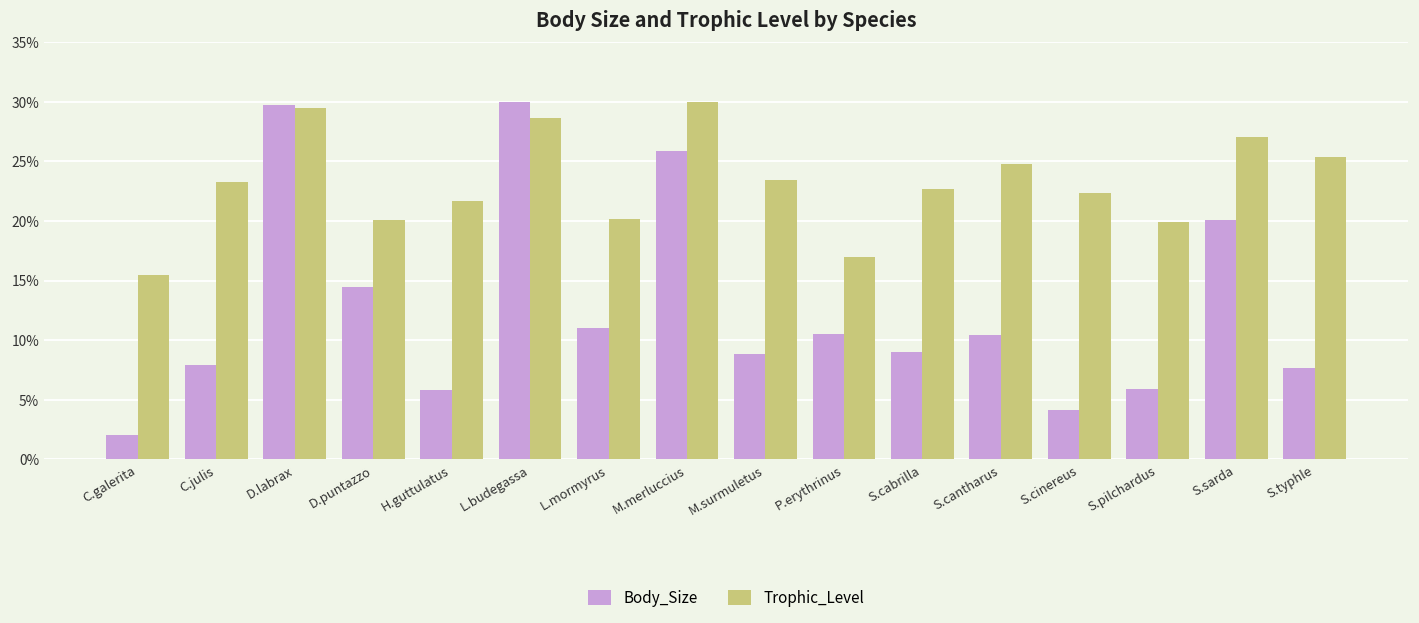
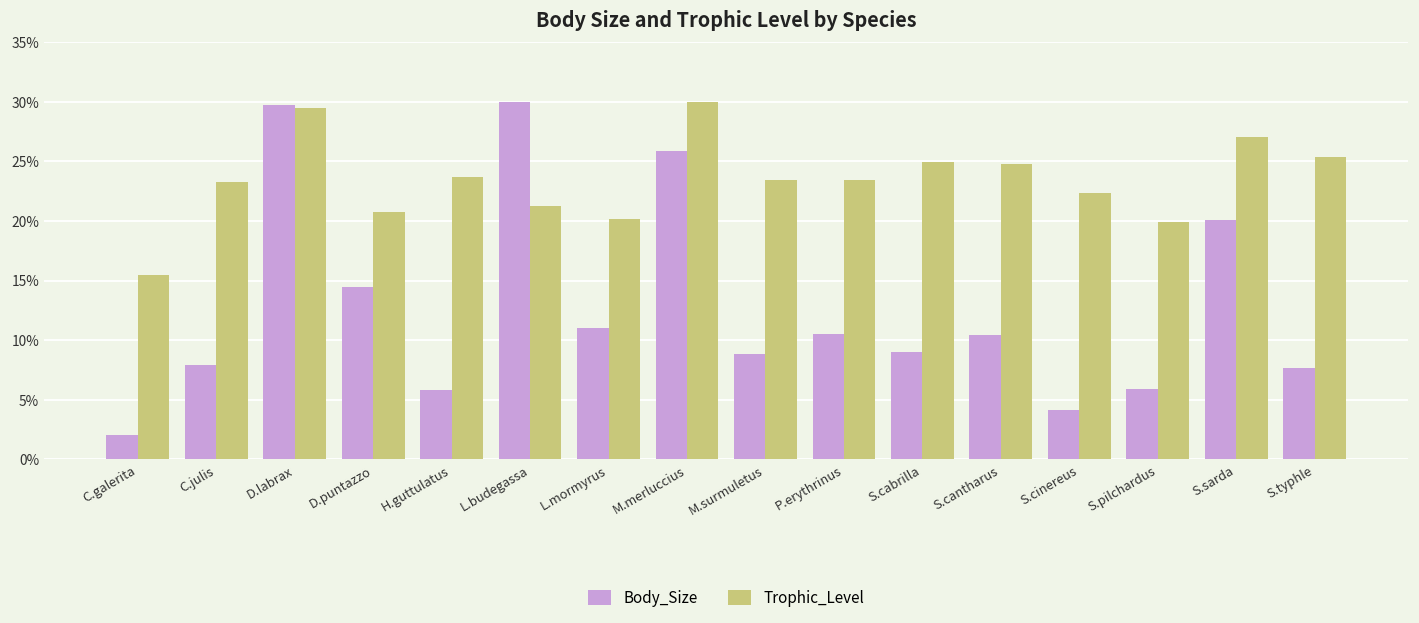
  {
    "Body_Size": {
      "C.galerita": "2.0%",
      "C.julis": "7.9%",
      "D.labrax": "29.8%",
      "D.puntazzo": "14.5%",
      "H.guttulatus": "5.8%",
      "L.budegassa": "30.0%",
      "L.mormyrus": "11.0%",
      "M.merluccius": "25.9%",
      "M.surmuletus": "8.8%",
      "P.erythrinus": "10.5%",
      "S.cabrilla": "9.0%",
      "S.cantharus": "10.4%",
      "S.cinereus": "4.1%",
      "S.pilchardus": "5.9%",
      "S.sarda": "20.1%",
      "S.typhle": "7.6%"
    },
    "Trophic_Level": {
      "C.galerita": "15.4%",
      "C.julis": "23.3%",
      "D.labrax": "29.5%",
-     "D.puntazzo": "20.0%",
-     "H.guttulatus": "21.7%",
-     "L.budegassa": "28.6%",
+     "D.puntazzo": "20.8%",
+     "H.guttulatus": "23.7%",
+     "L.budegassa": "21.3%",
      "L.mormyrus": "20.2%",
      "M.merluccius": "30.0%",
      "M.surmuletus": "23.4%",
-     "P.erythrinus": "17.0%",
-     "S.cabrilla": "22.7%",
+     "P.erythrinus": "23.4%",
+     "S.cabrilla": "24.9%",
      "S.cantharus": "24.8%",
      "S.cinereus": "22.3%",
      "S.pilchardus": "19.9%",
      "S.sarda": "27.0%",
      "S.typhle": "25.4%"
    }
  }
